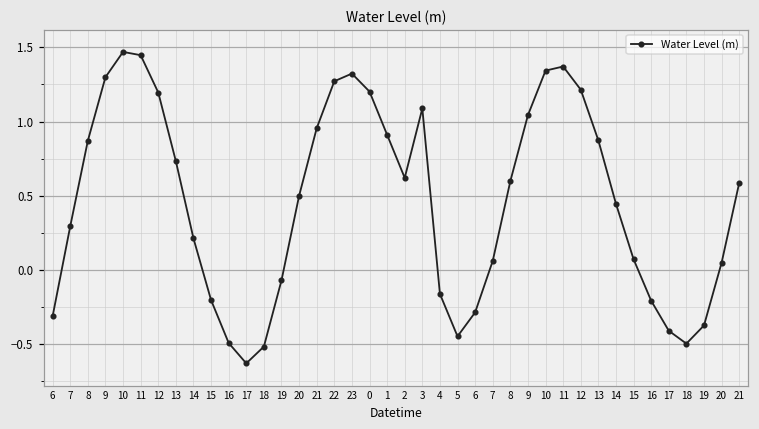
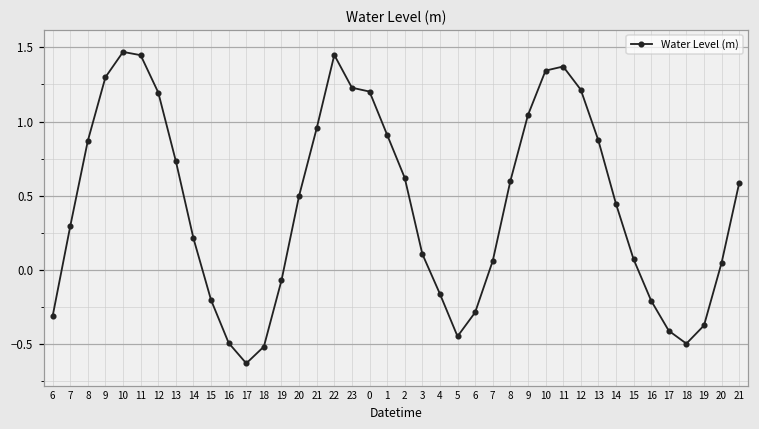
  {
-   "22": 1.27,
-   "23": 1.32,
+   "22": 1.45,
+   "23": 1.23,
    "0": 1.20,
    "1": 0.91,
    "2": 0.62,
-   "3": 1.09,
+   "3": 0.11,
    "4": -0.16,
    "5": -0.45
  }
